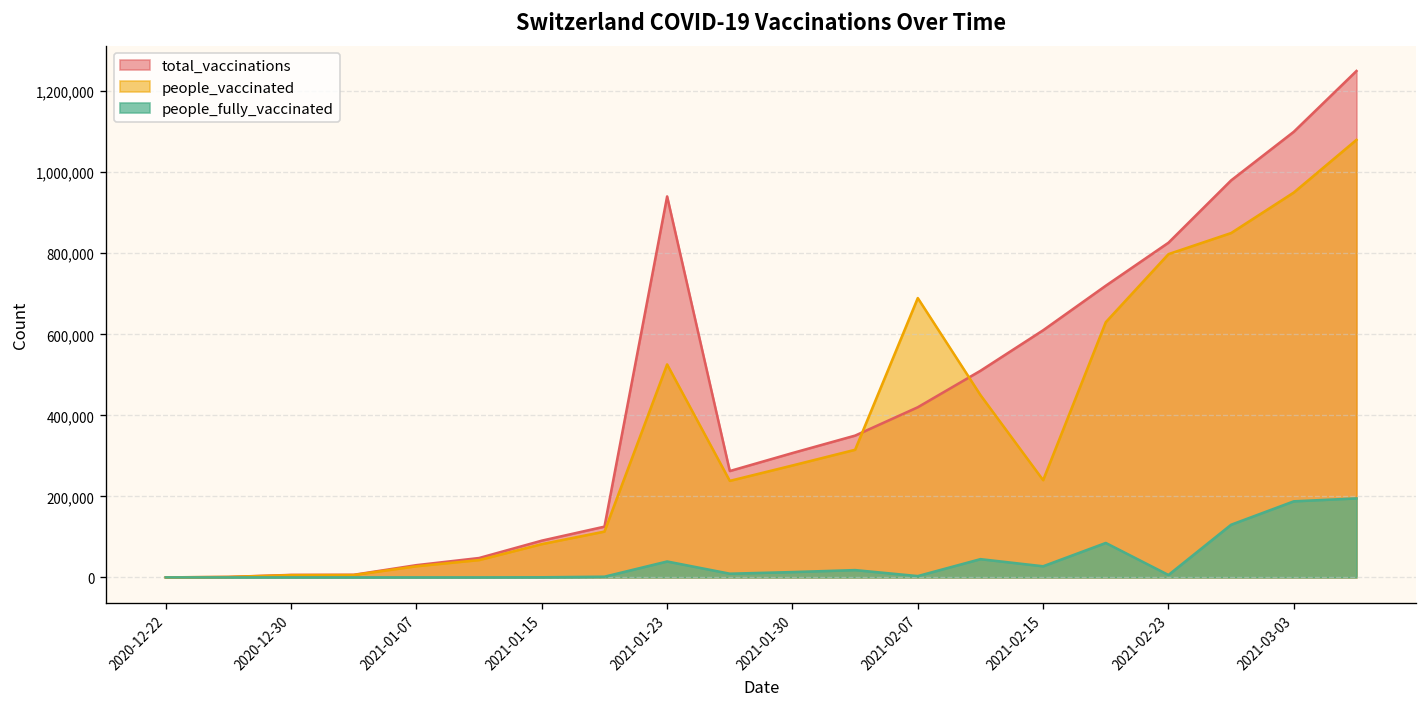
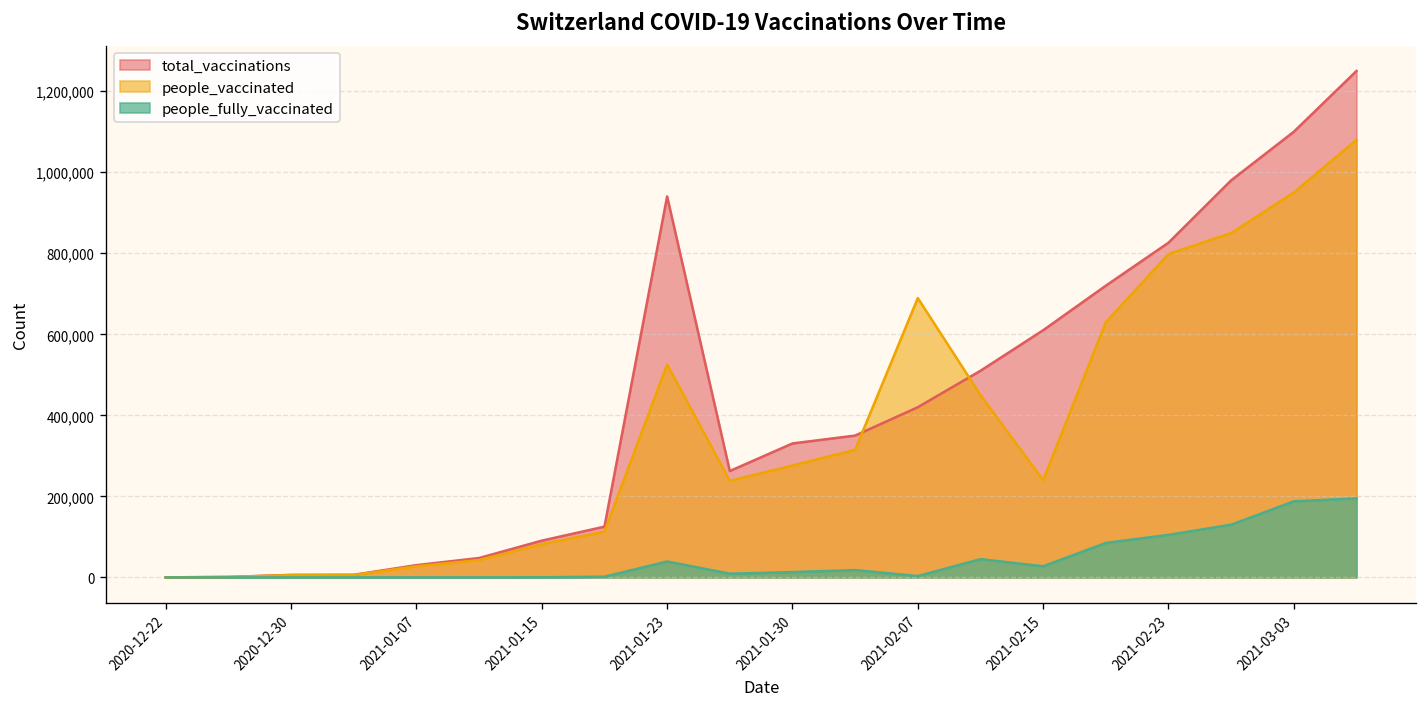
  {
    "total_vaccinations": {
      "2021-01-15": "90,000",
      "2021-01-23": "940,000",
-     "2021-01-30": "310,000",
+     "2021-01-30": "330,000",
      "2021-02-07": "420,000",
      "2021-02-15": "610,000",
      "2021-02-23": "830,000",
      "2021-03-03": "1,100,000"
    },
    "people_vaccinated": {
      "2021-01-15": "80,000",
      "2021-01-23": "530,000",
      "2021-01-30": "280,000",
      "2021-02-07": "690,000",
      "2021-02-15": "240,000",
      "2021-02-23": "800,000",
      "2021-03-03": "950,000"
    },
    "people_fully_vaccinated": {
      "2021-01-07": "0",
      "2021-01-15": "0",
      "2021-01-23": "40,000",
      "2021-01-30": "10,000",
      "2021-02-07": "0",
      "2021-02-15": "30,000",
-     "2021-02-23": "10,000",
+     "2021-02-23": "110,000",
      "2021-03-03": "190,000"
    }
  }
